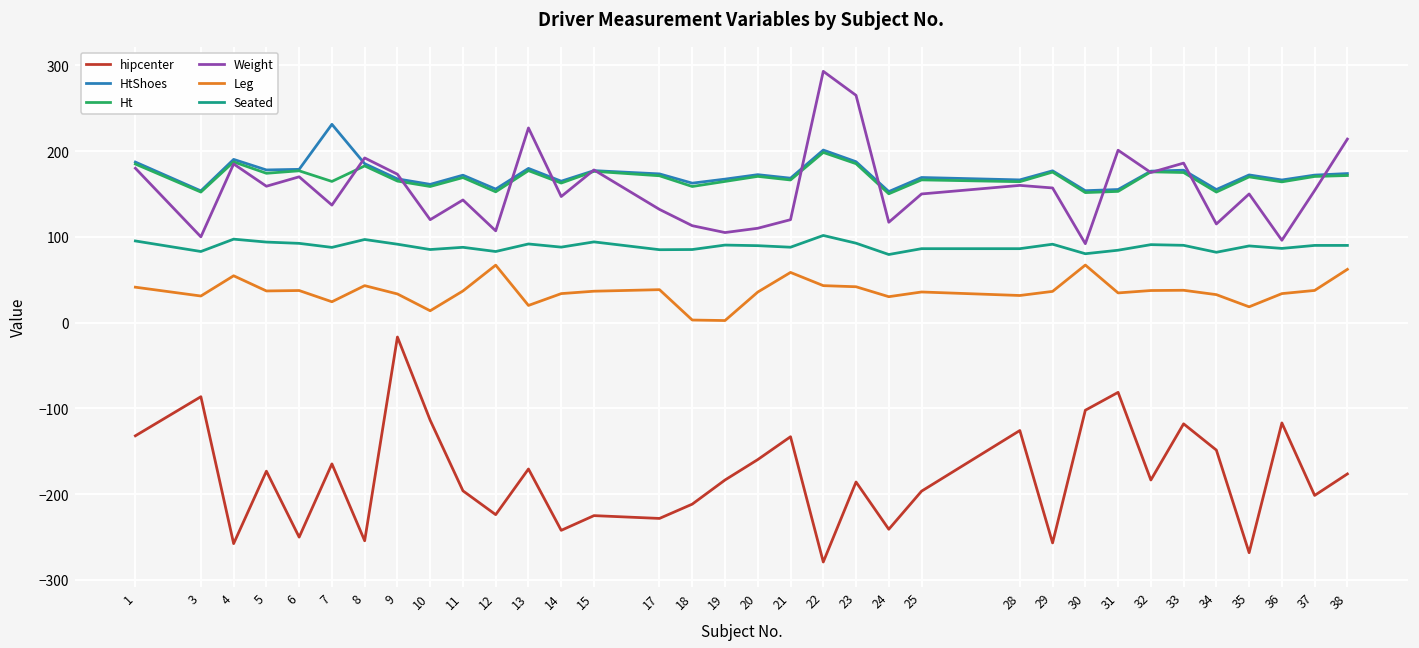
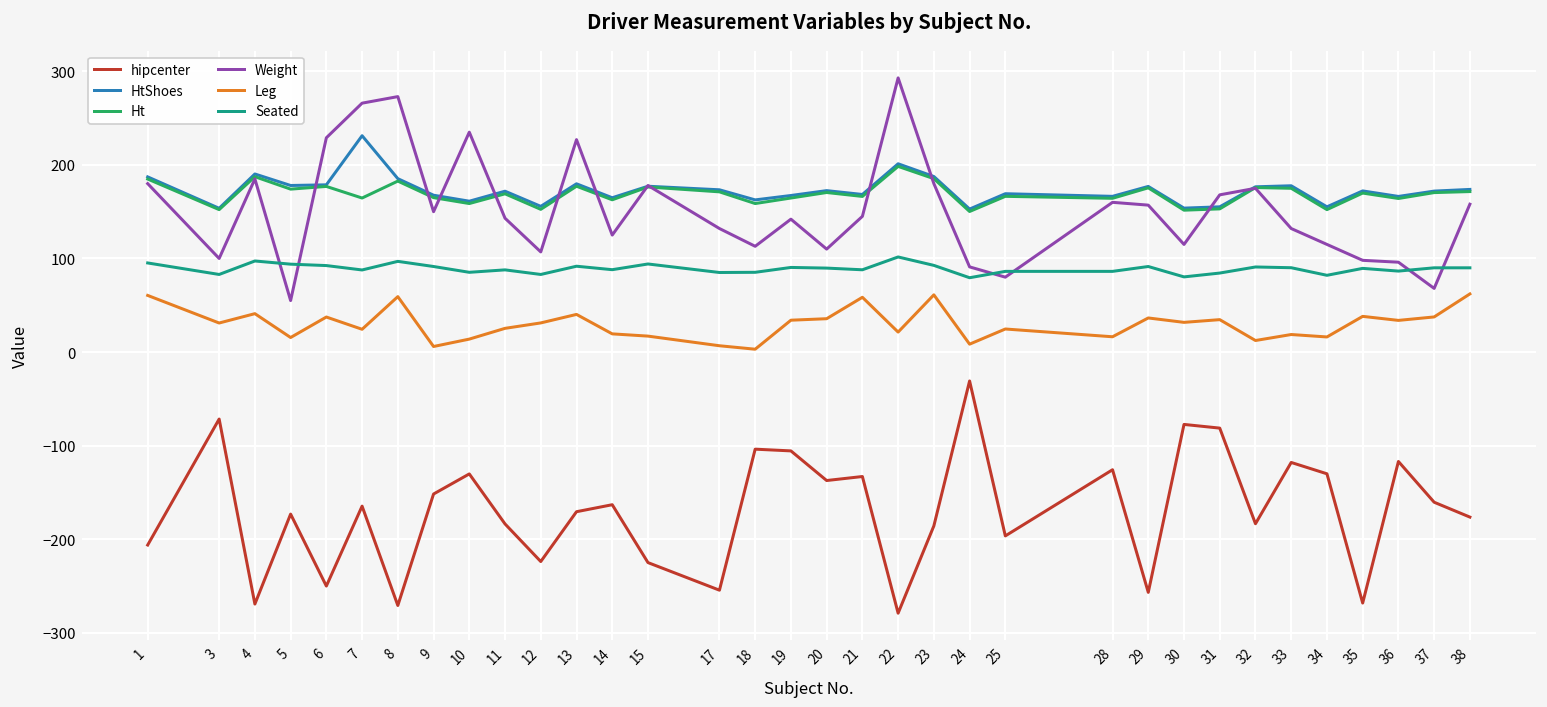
  {
    "hipcenter": {
-     "1": -130,
-     "3": -90,
-     "4": -260,
+     "1": -210,
+     "3": -70,
+     "4": -270,
      "5": -170,
      "6": -250,
      "7": -160,
-     "8": -250,
-     "9": -20,
-     "10": -110,
-     "11": -200,
+     "8": -270,
+     "9": -150,
+     "10": -130,
+     "11": -180,
      "12": -220,
      "13": -170,
-     "14": -240,
+     "14": -160,
      "15": -230,
-     "17": -230,
-     "18": -210,
-     "19": -180,
-     "20": -160,
+     "17": -250,
+     "18": -100,
+     "19": -110,
+     "20": -140,
      "21": -130,
      "22": -280,
      "23": -190,
-     "24": -240,
+     "24": -30,
      "25": -200,
      "28": -130,
      "29": -260,
-     "30": -100,
+     "30": -80,
      "31": -80,
      "32": -180,
      "33": -120,
-     "34": -150,
+     "34": -130,
      "35": -270,
      "36": -120,
-     "37": -200,
+     "37": -160,
      "38": -180
    },
    "HtShoes": {
      "5": 180,
      "7": 230,
      "18": 160
    },
    "Weight": {
      "1": 180,
      "3": 100,
-     "5": 160,
-     "6": 170,
-     "7": 140,
-     "8": 190,
-     "9": 170,
-     "10": 120,
+     "5": 60,
+     "6": 230,
+     "7": 270,
+     "8": 270,
+     "9": 150,
+     "10": 240,
      "11": 140,
      "12": 110,
      "13": 230,
-     "14": 150,
+     "14": 130,
      "17": 130,
      "18": 110,
-     "19": 110,
+     "19": 140,
      "20": 110,
-     "21": 120,
+     "21": 150,
      "22": 290,
-     "23": 270,
-     "24": 120,
-     "25": 150,
+     "23": 180,
+     "24": 90,
+     "25": 80,
      "28": 160,
      "29": 160,
-     "30": 90,
-     "31": 200,
-     "33": 190,
+     "30": 120,
+     "31": 170,
+     "33": 130,
      "34": 120,
-     "35": 150,
+     "35": 100,
      "36": 100,
-     "37": 150,
-     "38": 210
+     "37": 70,
+     "38": 160
    },
    "Leg": {
-     "1": 40,
+     "1": 60,
      "3": 30,
-     "4": 50,
-     "5": 40,
+     "4": 40,
+     "5": 20,
      "6": 40,
      "7": 20,
-     "8": 40,
-     "9": 30,
+     "8": 60,
+     "9": 10,
      "10": 10,
-     "11": 40,
-     "12": 70,
-     "13": 20,
-     "14": 30,
-     "15": 40,
-     "17": 40,
+     "11": 30,
+     "12": 30,
+     "13": 40,
+     "14": 20,
+     "15": 20,
+     "17": 10,
      "18": 0,
-     "19": 0,
+     "19": 30,
      "20": 40,
      "21": 60,
-     "22": 40,
-     "23": 40,
-     "24": 30,
-     "25": 40,
-     "28": 30,
+     "22": 20,
+     "23": 60,
+     "24": 10,
+     "25": 20,
+     "28": 20,
      "29": 40,
-     "30": 70,
+     "30": 30,
      "31": 30,
-     "32": 40,
-     "33": 40,
-     "34": 30,
-     "35": 20,
+     "32": 10,
+     "33": 20,
+     "34": 20,
+     "35": 40,
      "36": 30,
      "37": 40,
      "38": 60
    }
  }
